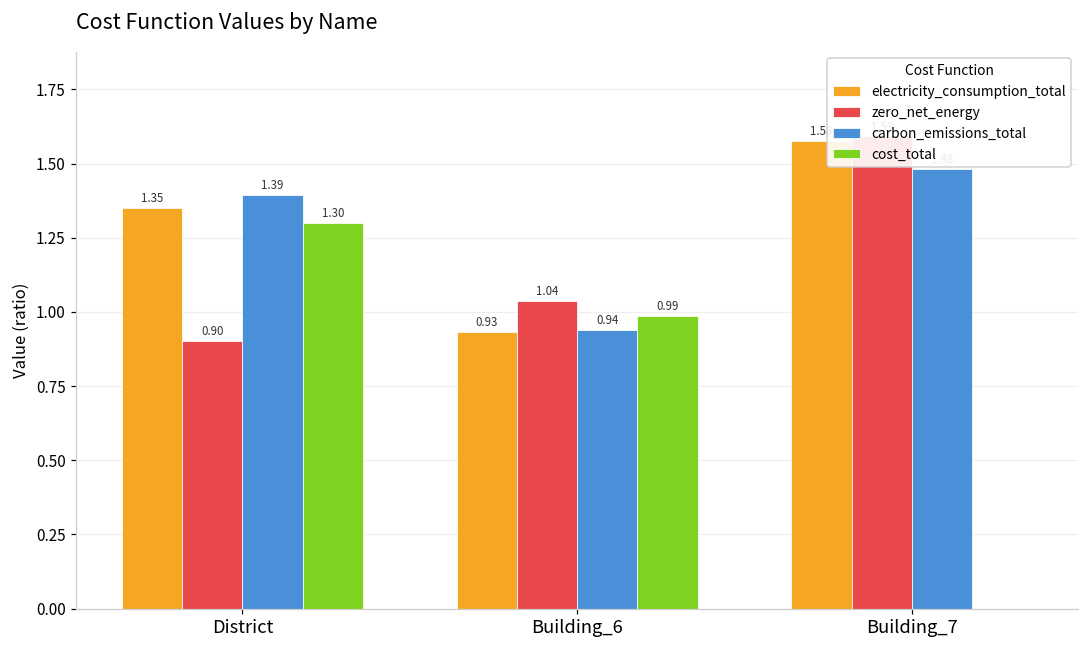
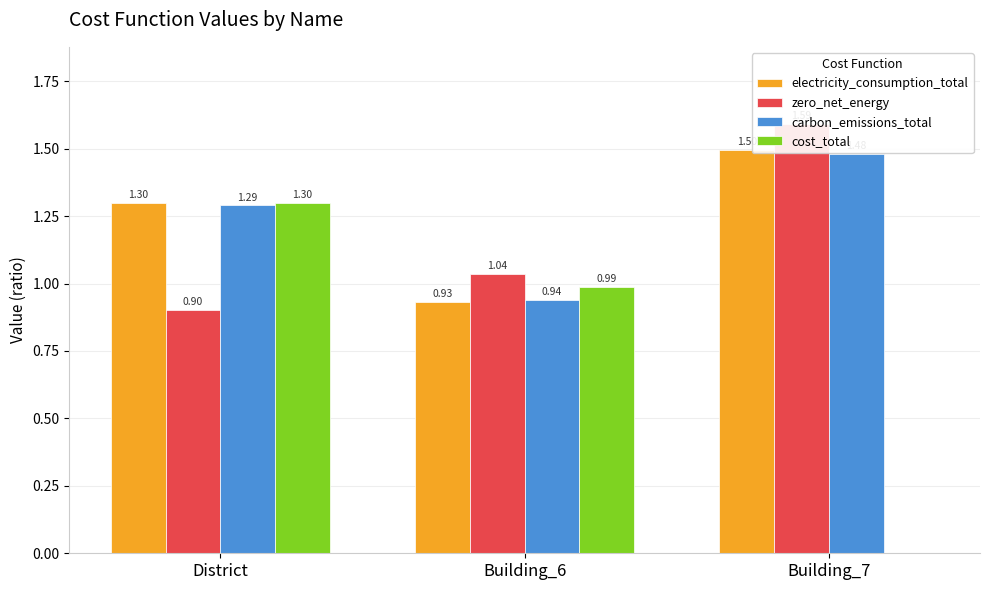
  {
    "electricity_consumption_total": {
-     "District": 1.35,
+     "District": 1.30,
      "Building_6": 0.93,
-     "Building_7": 1.58
+     "Building_7": 1.50
    },
    "zero_net_energy": {
      "District": 0.90,
      "Building_6": 1.04
    },
    "carbon_emissions_total": {
-     "District": 1.39,
+     "District": 1.29,
      "Building_6": 0.94
    },
    "cost_total": {
      "District": 1.30,
      "Building_6": 0.99
    }
  }
